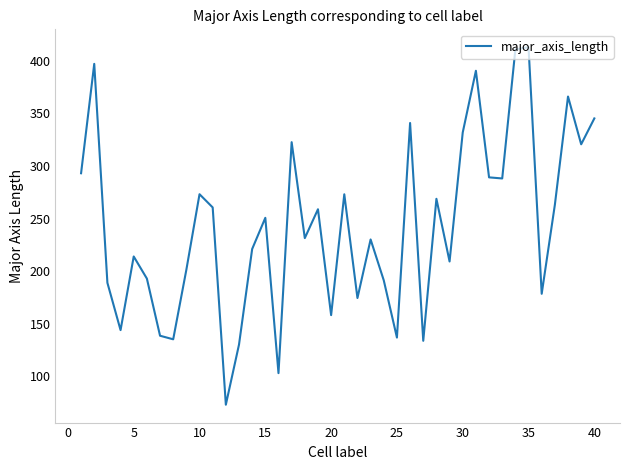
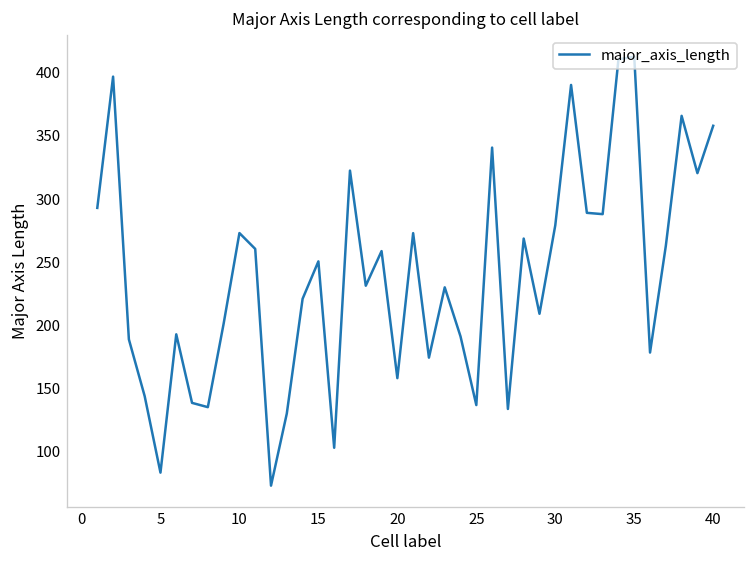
  {
-   "5": 214,
+   "5": 84,
    "10": 273,
    "15": 251,
    "20": 158,
    "25": 137,
-   "30": 332,
-   "40": 345
+   "30": 279,
+   "40": 358
  }
